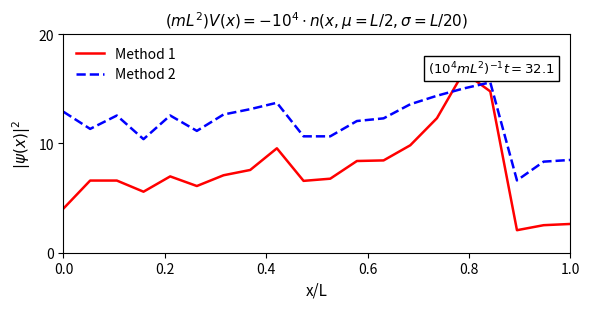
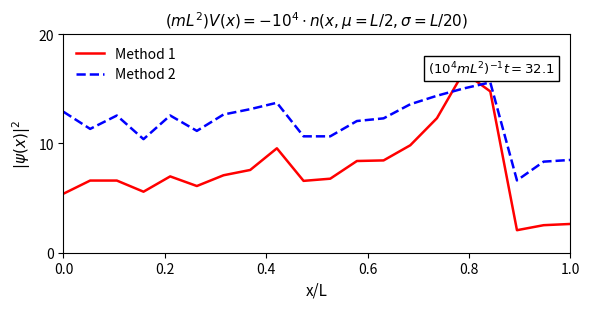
  {
    "Method 1": {
-     "0.0": 4.0,
+     "0.0": 5.4,
      "1.0": 2.6
    },
    "Method 2": {
      "0.0": 12.9,
      "1.0": 8.5
    }
  }
